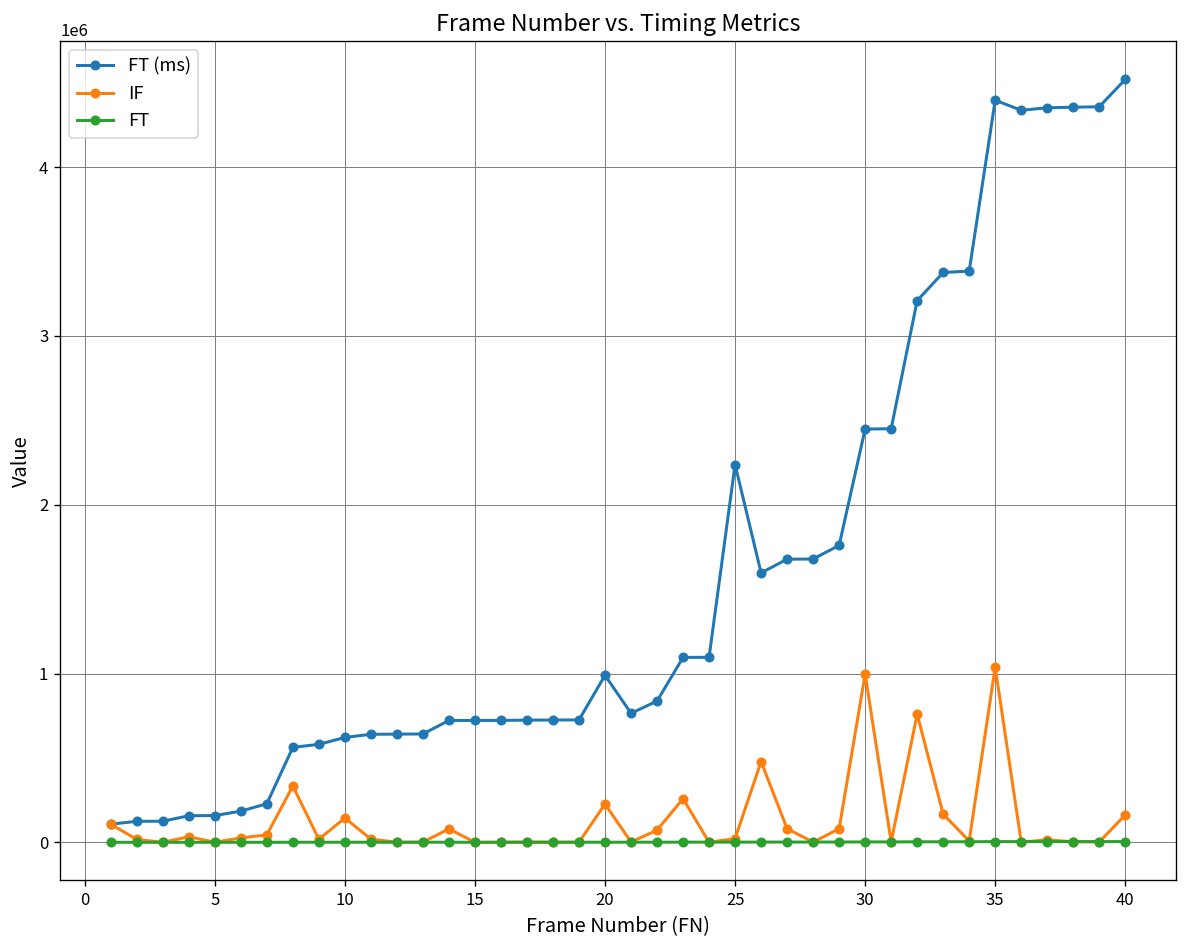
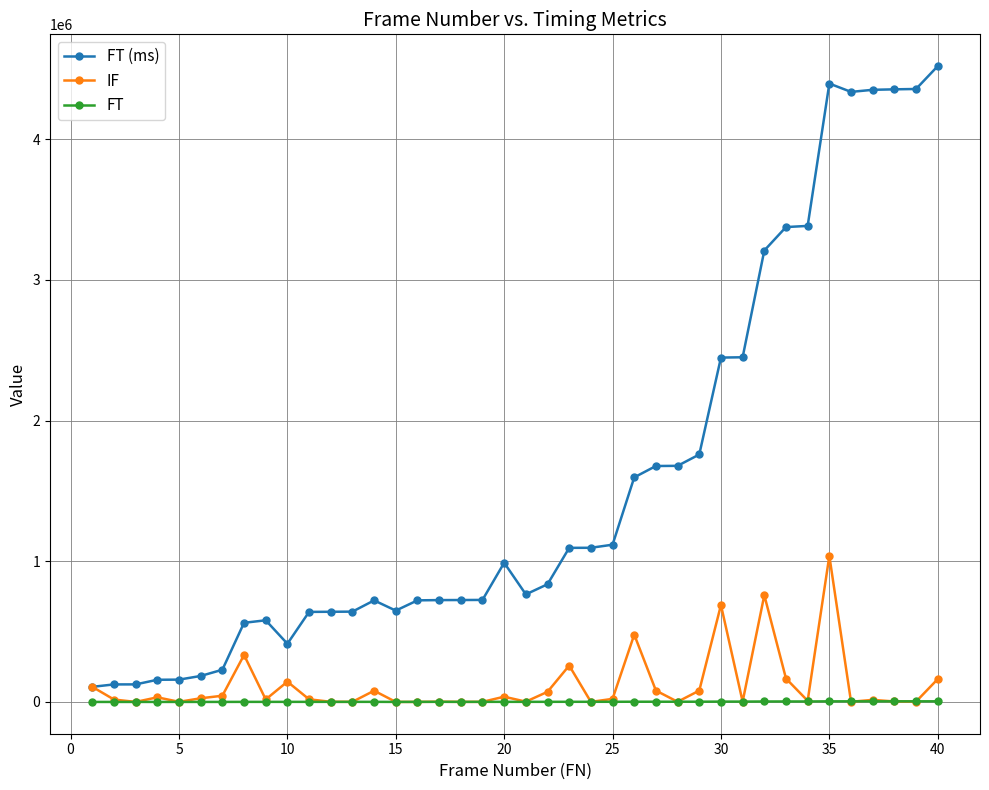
  {
    "FT (ms)": {
      "5": 160000,
-     "10": 620000,
-     "15": 720000,
+     "10": 410000,
+     "15": 650000,
      "20": 990000,
-     "25": 2240000,
+     "25": 1120000,
      "30": 2450000,
      "35": 4400000,
      "40": 4520000
    },
    "IF": {
      "10": 140000,
-     "20": 230000,
+     "20": 40000,
      "25": 20000,
-     "30": 1000000,
+     "30": 690000,
      "35": 1040000,
      "40": 160000
    },
    "FT": {
      "10": 0,
      "20": 0,
      "25": 0,
      "30": 0,
      "35": 0,
      "40": 0
    }
  }
